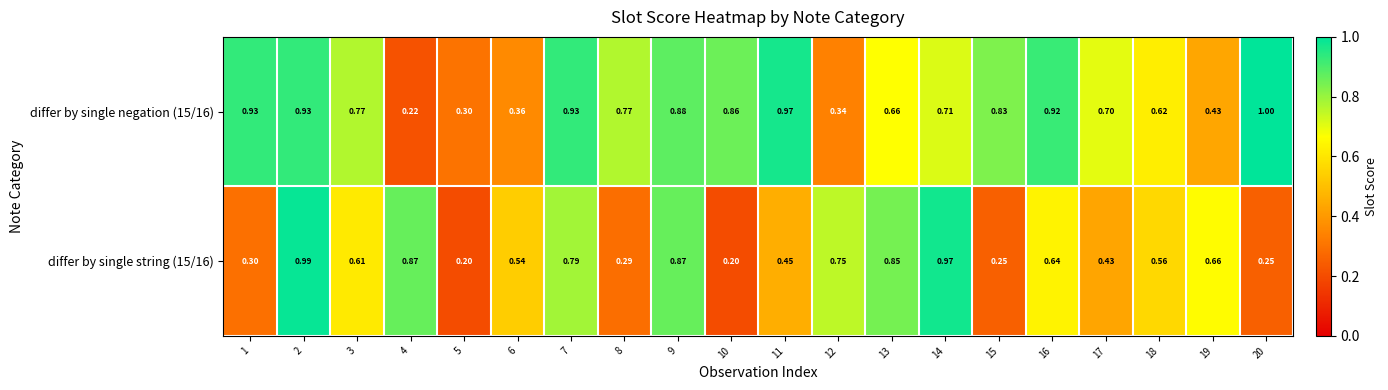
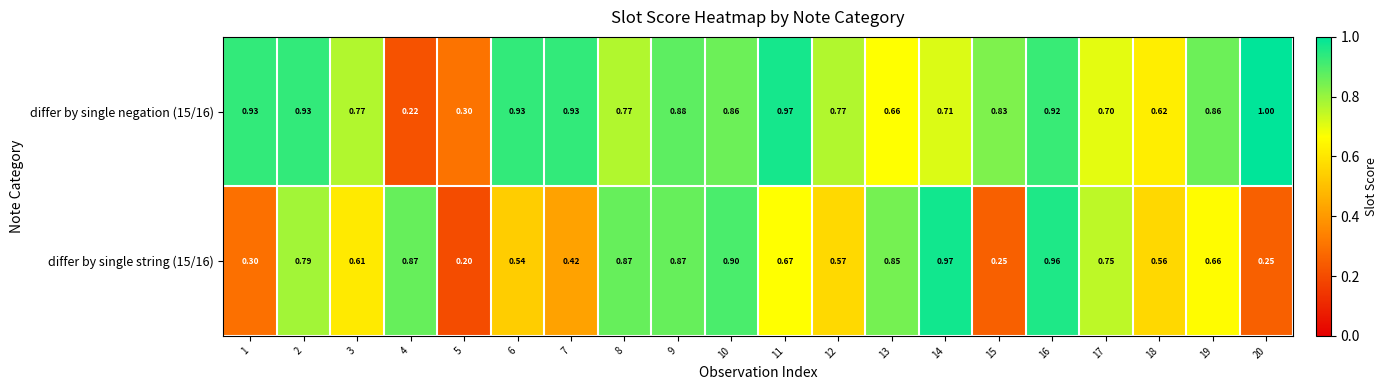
  {
    "differ by single negation (15/16)": {
      "1": 0.93,
      "2": 0.93,
      "3": 0.77,
      "4": 0.22,
      "5": 0.30,
-     "6": 0.36,
+     "6": 0.93,
      "7": 0.93,
      "8": 0.77,
      "9": 0.88,
      "10": 0.86,
      "11": 0.97,
-     "12": 0.34,
+     "12": 0.77,
      "13": 0.66,
      "14": 0.71,
      "15": 0.83,
      "16": 0.92,
      "17": 0.70,
      "18": 0.62,
-     "19": 0.43,
+     "19": 0.86,
      "20": 1.00
    },
    "differ by single string (15/16)": {
      "1": 0.30,
-     "2": 0.99,
+     "2": 0.79,
      "3": 0.61,
      "4": 0.87,
      "5": 0.20,
      "6": 0.54,
-     "7": 0.79,
-     "8": 0.29,
+     "7": 0.42,
+     "8": 0.87,
      "9": 0.87,
-     "10": 0.20,
-     "11": 0.45,
-     "12": 0.75,
+     "10": 0.90,
+     "11": 0.67,
+     "12": 0.57,
      "13": 0.85,
      "14": 0.97,
      "15": 0.25,
-     "16": 0.64,
-     "17": 0.43,
+     "16": 0.96,
+     "17": 0.75,
      "18": 0.56,
      "19": 0.66,
      "20": 0.25
    }
  }
